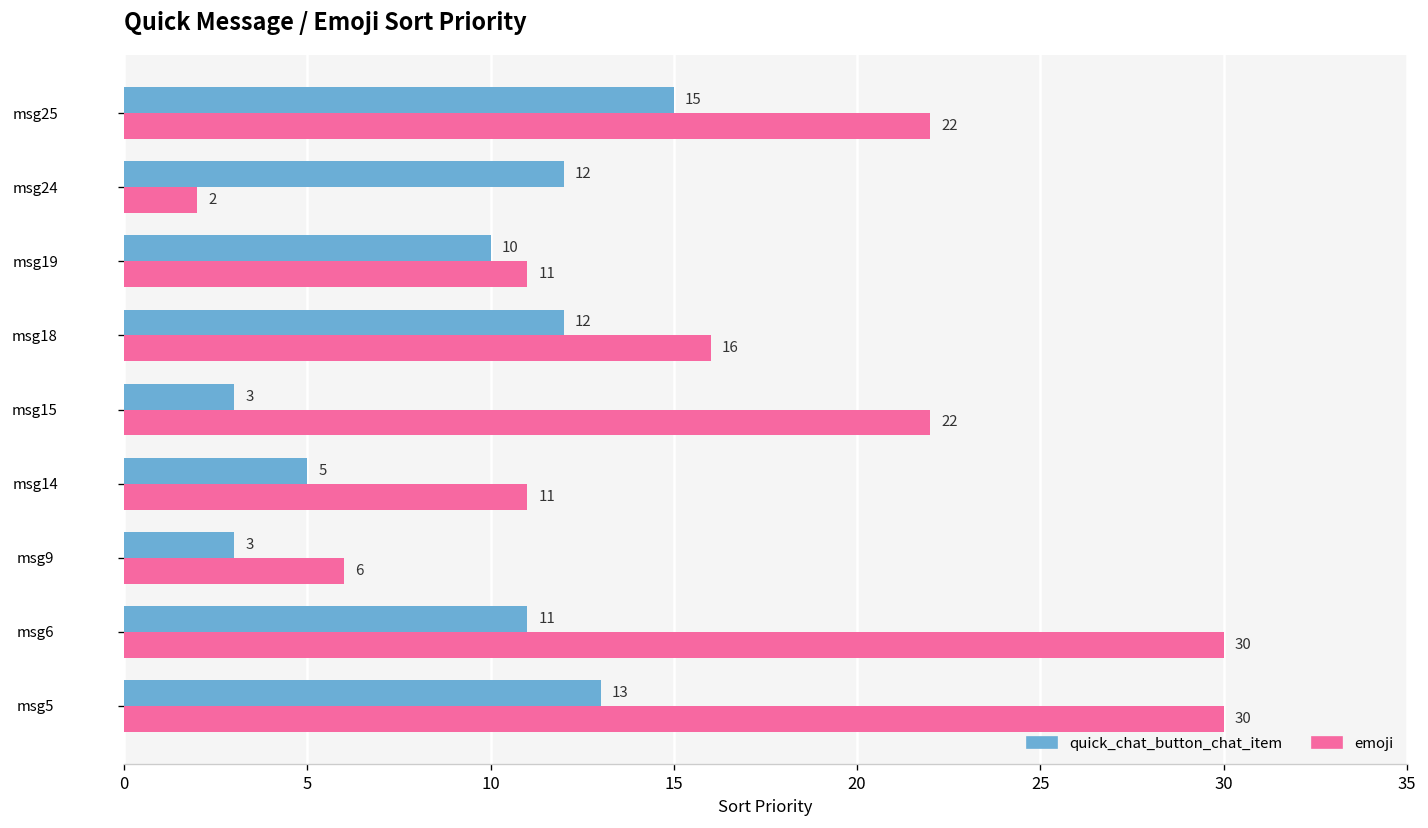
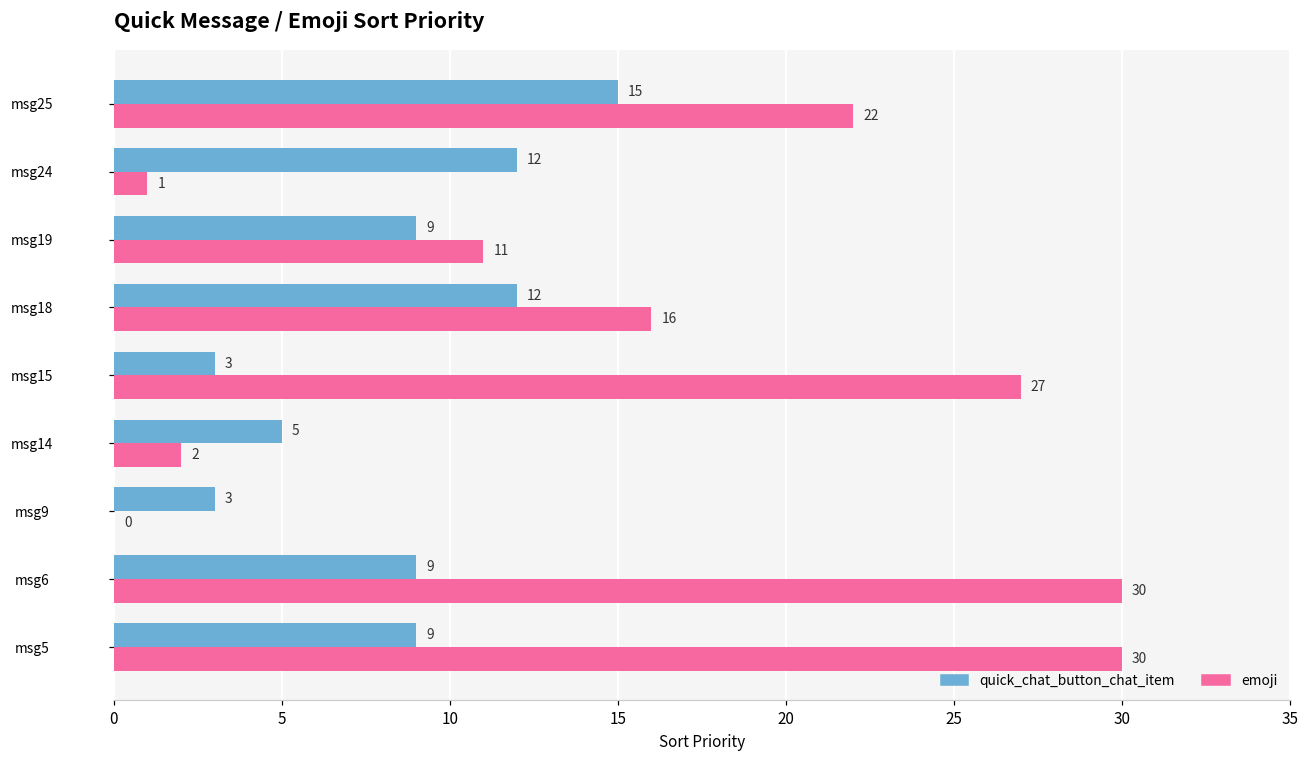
  {
    "quick_chat_button_chat_item": {
      "msg25": 15,
      "msg24": 12,
-     "msg19": 10,
+     "msg19": 9,
      "msg18": 12,
      "msg15": 3,
      "msg14": 5,
      "msg9": 3,
-     "msg6": 11,
-     "msg5": 13
+     "msg6": 9,
+     "msg5": 9
    },
    "emoji": {
      "msg25": 22,
-     "msg24": 2,
+     "msg24": 1,
      "msg19": 11,
      "msg18": 16,
-     "msg15": 22,
-     "msg14": 11,
-     "msg9": 6,
+     "msg15": 27,
+     "msg14": 2,
+     "msg9": 0,
      "msg6": 30,
      "msg5": 30
    }
  }
